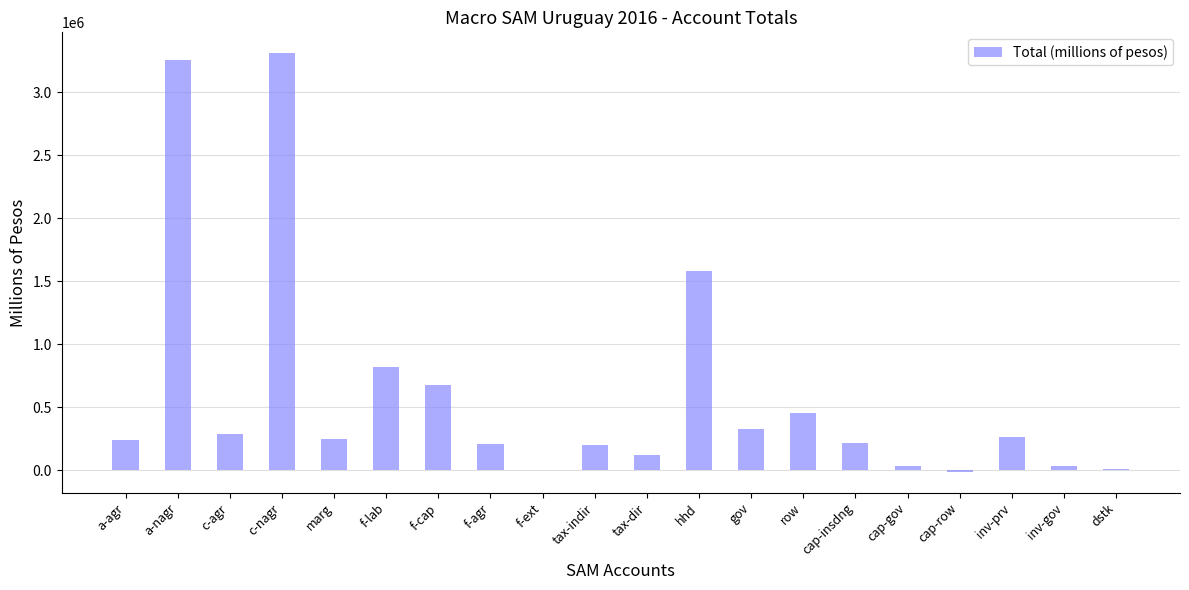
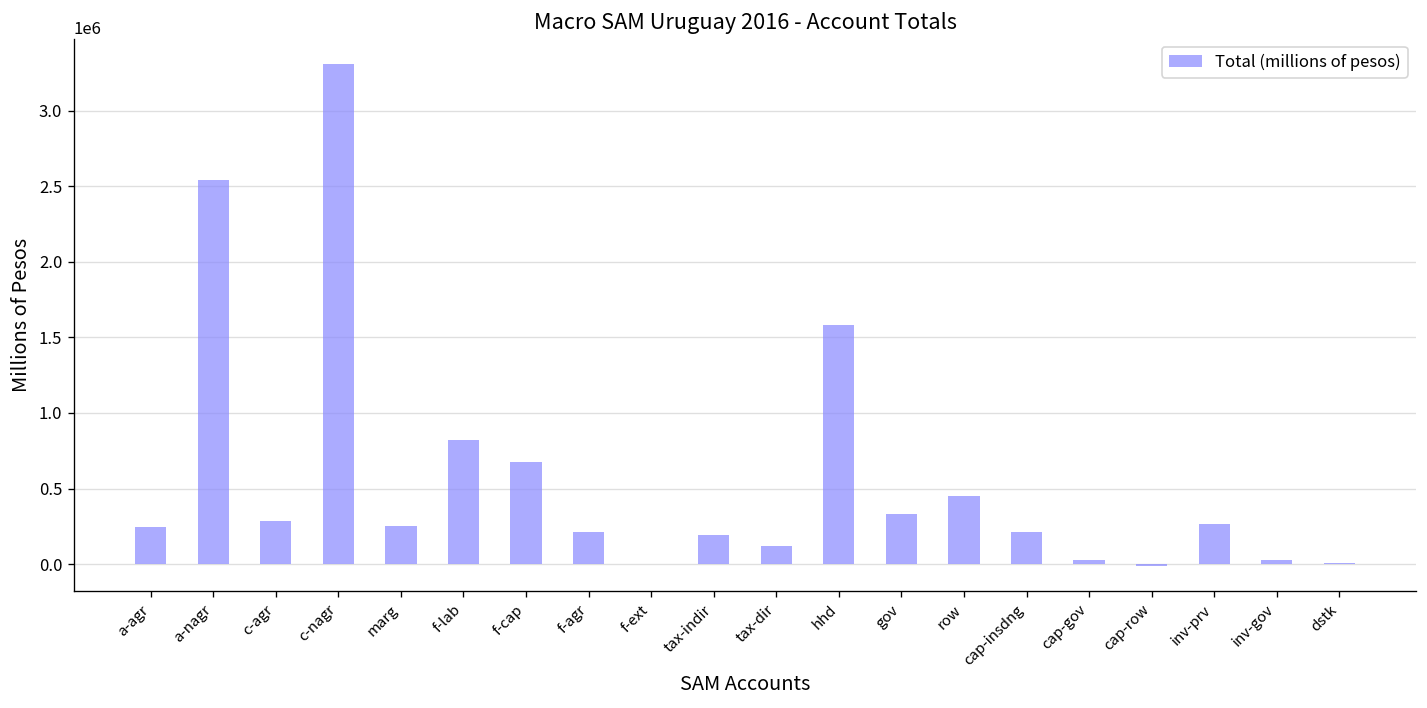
  {
    "a-agr": 240000,
-   "a-nagr": 3260000,
+   "a-nagr": 2540000,
    "c-agr": 290000,
    "c-nagr": 3310000,
    "marg": 250000,
    "f-lab": 820000,
    "f-cap": 680000,
    "f-agr": 210000,
    "tax-indir": 200000,
    "tax-dir": 120000,
    "hhd": 1580000,
    "gov": 330000,
    "row": 450000,
    "cap-insdng": 210000,
    "cap-gov": 30000,
    "inv-prv": 260000,
    "inv-gov": 30000
  }
